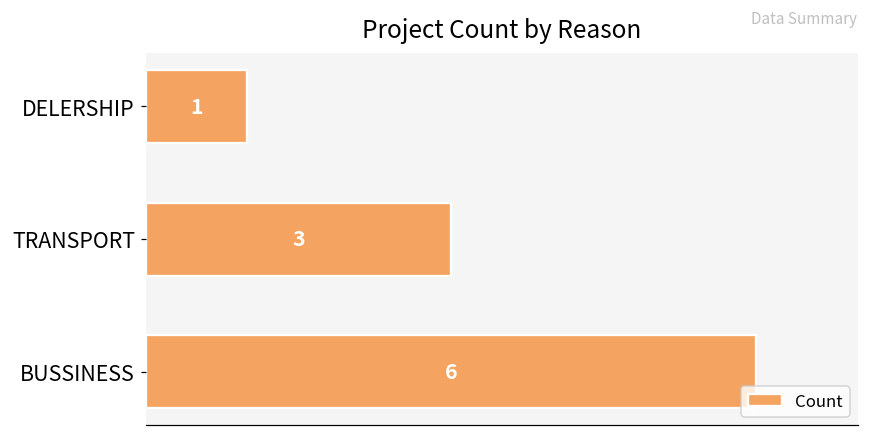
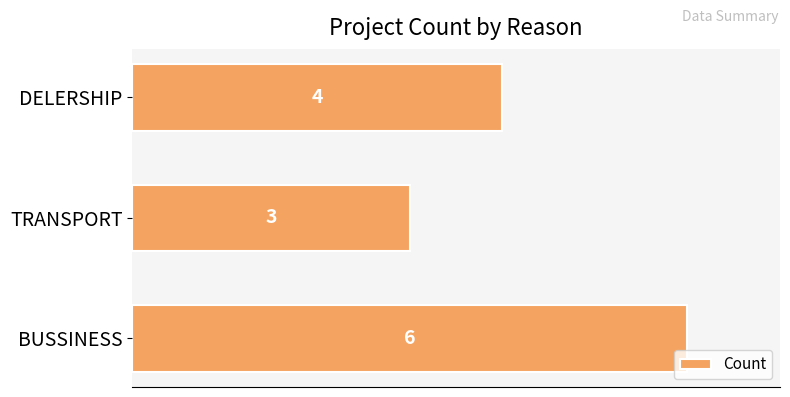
  {
-   "DELERSHIP": 1,
+   "DELERSHIP": 4,
    "TRANSPORT": 3,
    "BUSSINESS": 6
  }
